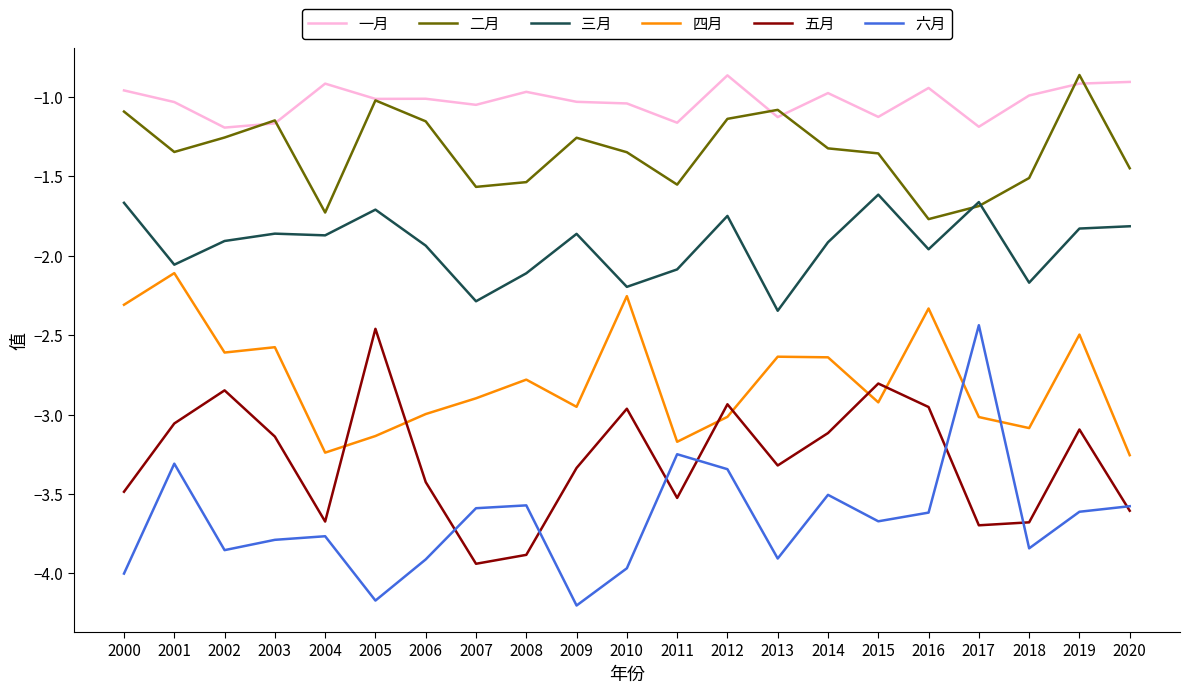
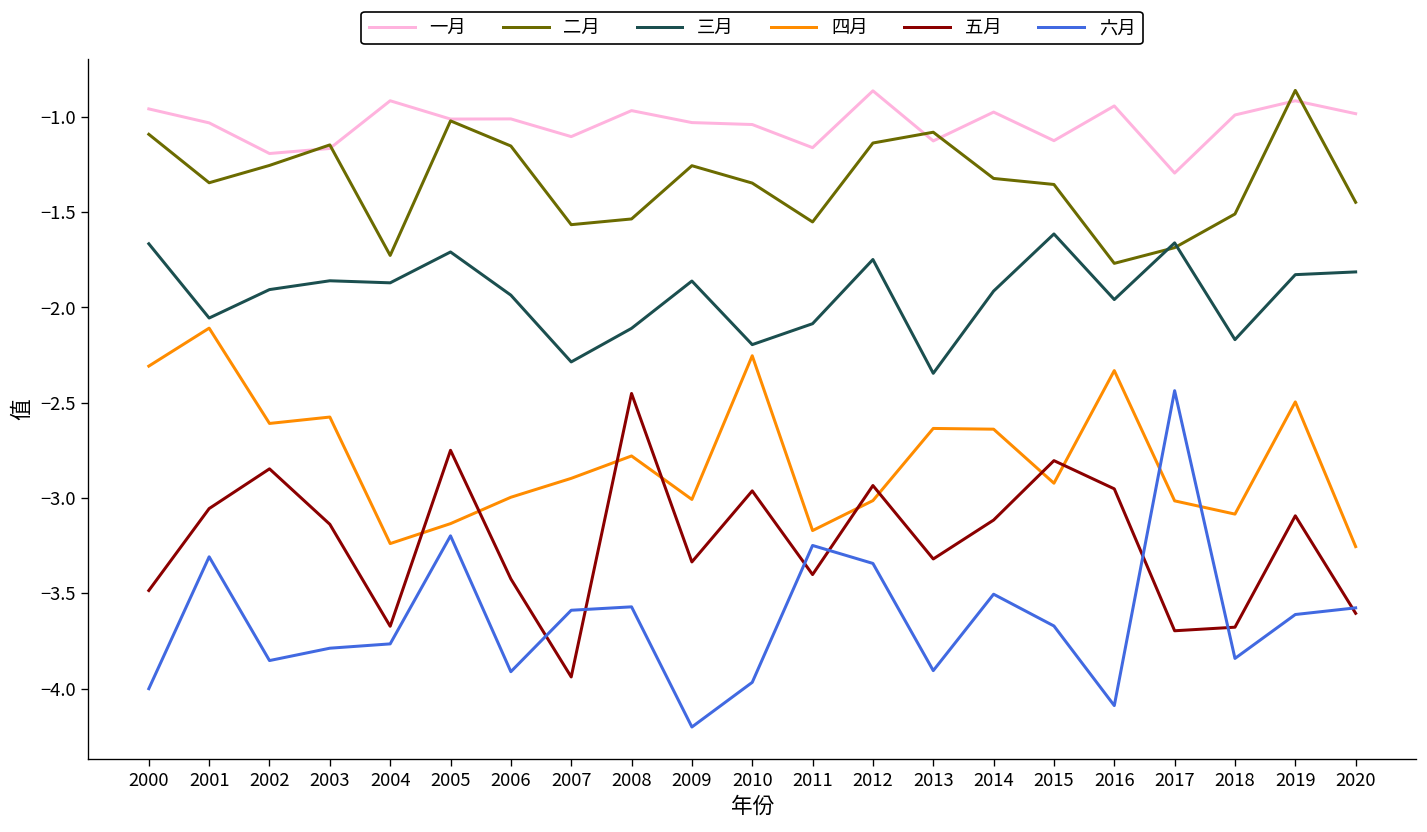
  {
    "一月": {
      "2000": -0.96,
      "2001": -1.03,
      "2002": -1.19,
      "2003": -1.17,
      "2004": -0.92,
      "2006": -1.01,
-     "2007": -1.05,
+     "2007": -1.10,
      "2008": -0.97,
      "2009": -1.03,
      "2010": -1.04,
      "2011": -1.16,
      "2012": -0.86,
      "2013": -1.13,
      "2014": -0.98,
      "2015": -1.13,
      "2016": -0.94,
-     "2017": -1.19,
+     "2017": -1.30,
      "2018": -0.99,
      "2019": -0.92,
-     "2020": -0.91
+     "2020": -0.98
    },
    "二月": {
      "2000": -1.09,
      "2001": -1.35,
      "2002": -1.26,
      "2003": -1.15,
      "2004": -1.73,
      "2006": -1.15,
      "2007": -1.57,
      "2008": -1.54,
      "2009": -1.26,
      "2010": -1.35,
      "2011": -1.55,
      "2012": -1.14,
      "2013": -1.08,
      "2014": -1.32,
      "2015": -1.36,
      "2016": -1.77,
      "2017": -1.69,
      "2018": -1.51,
      "2019": -0.86,
      "2020": -1.45
    },
    "三月": {
      "2000": -1.67,
      "2001": -2.06,
      "2002": -1.91,
      "2003": -1.86,
      "2004": -1.87,
      "2005": -1.71,
      "2006": -1.94,
      "2007": -2.29,
      "2008": -2.11,
      "2009": -1.86,
      "2010": -2.20,
      "2011": -2.09,
      "2012": -1.75,
      "2013": -2.35,
      "2014": -1.91,
      "2015": -1.61,
      "2016": -1.96,
      "2017": -1.66,
      "2018": -2.17,
      "2019": -1.83,
      "2020": -1.81
    },
    "四月": {
      "2000": -2.31,
      "2001": -2.11,
      "2002": -2.61,
      "2003": -2.58,
      "2004": -3.24,
      "2005": -3.13,
      "2006": -3.00,
      "2007": -2.90,
      "2008": -2.78,
-     "2009": -2.95,
+     "2009": -3.01,
      "2010": -2.25,
      "2011": -3.17,
      "2012": -3.01,
      "2013": -2.64,
      "2014": -2.64,
      "2015": -2.92,
      "2016": -2.33,
      "2017": -3.02,
      "2018": -3.08,
      "2019": -2.50,
      "2020": -3.26
    },
    "五月": {
      "2000": -3.49,
      "2001": -3.06,
      "2002": -2.85,
      "2003": -3.14,
      "2004": -3.67,
-     "2005": -2.46,
+     "2005": -2.75,
      "2006": -3.42,
      "2007": -3.94,
-     "2008": -3.88,
+     "2008": -2.45,
      "2009": -3.34,
      "2010": -2.96,
-     "2011": -3.52,
+     "2011": -3.40,
      "2012": -2.93,
      "2013": -3.32,
      "2014": -3.12,
      "2015": -2.80,
      "2016": -2.95,
      "2017": -3.70,
      "2018": -3.68,
      "2019": -3.09,
      "2020": -3.61
    },
    "六月": {
      "2000": -4.00,
      "2001": -3.31,
      "2002": -3.85,
      "2003": -3.79,
      "2004": -3.77,
-     "2005": -4.17,
+     "2005": -3.20,
      "2006": -3.91,
      "2007": -3.59,
      "2008": -3.57,
      "2009": -4.20,
      "2010": -3.97,
      "2011": -3.25,
      "2012": -3.34,
      "2013": -3.91,
      "2014": -3.51,
      "2015": -3.67,
-     "2016": -3.62,
+     "2016": -4.09,
      "2017": -2.44,
      "2018": -3.84,
      "2019": -3.61,
      "2020": -3.58
    }
  }
